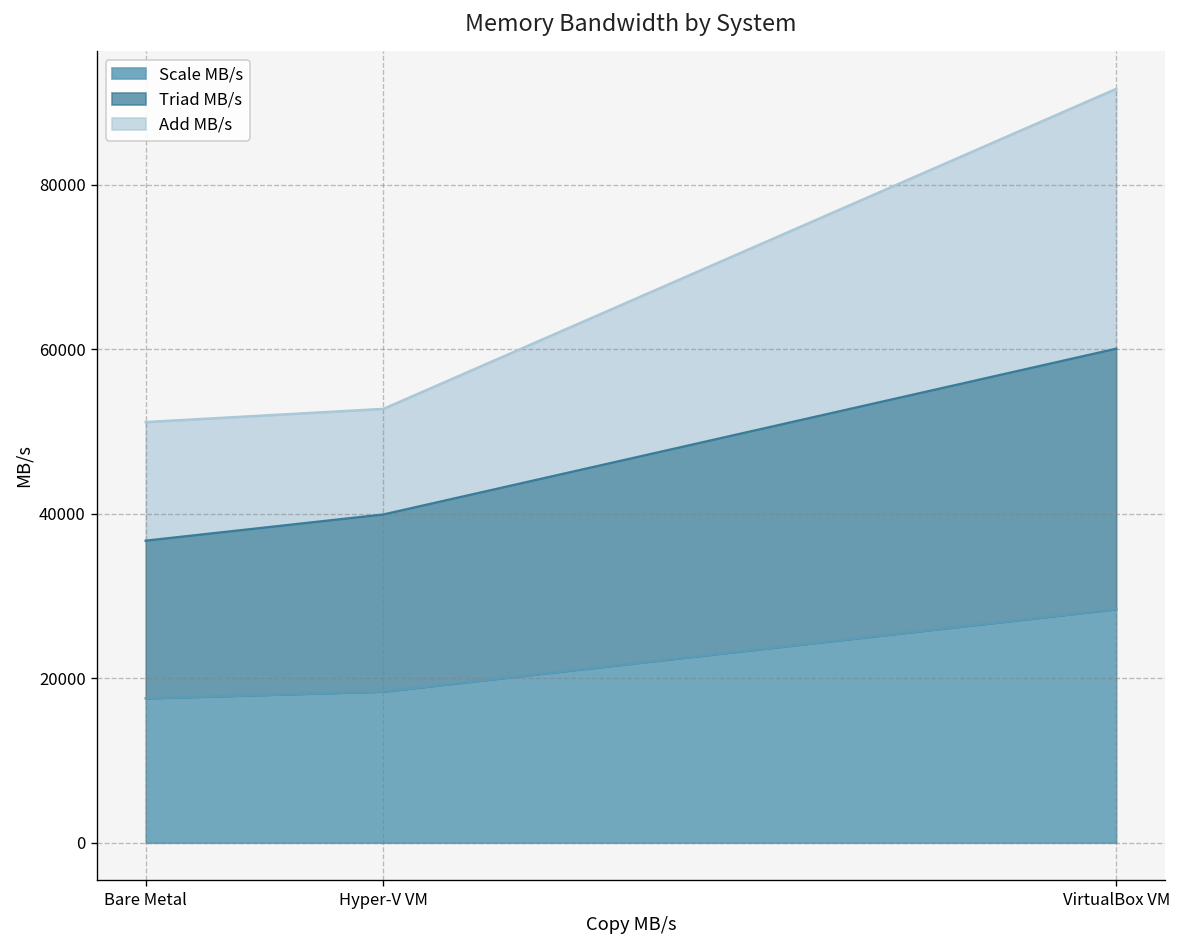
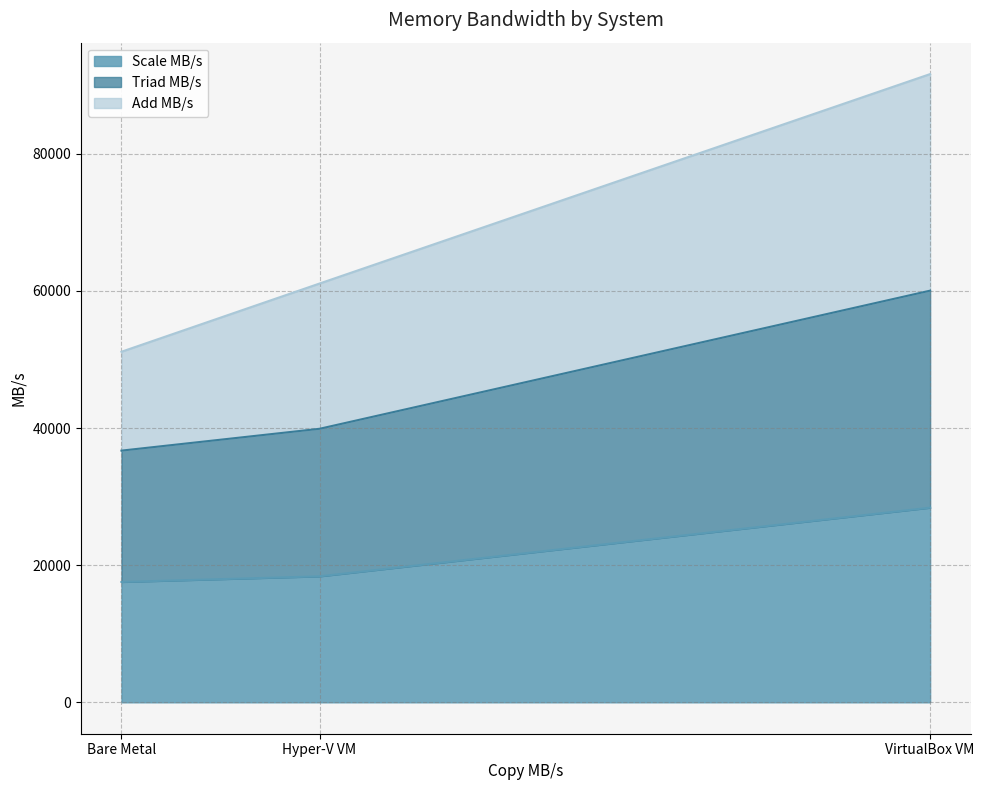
  {
    "Add MB/s": {
      "Bare Metal": 14000,
-     "Hyper-V VM": 13000,
+     "Hyper-V VM": 21000,
      "VirtualBox VM": 32000
    }
  }
